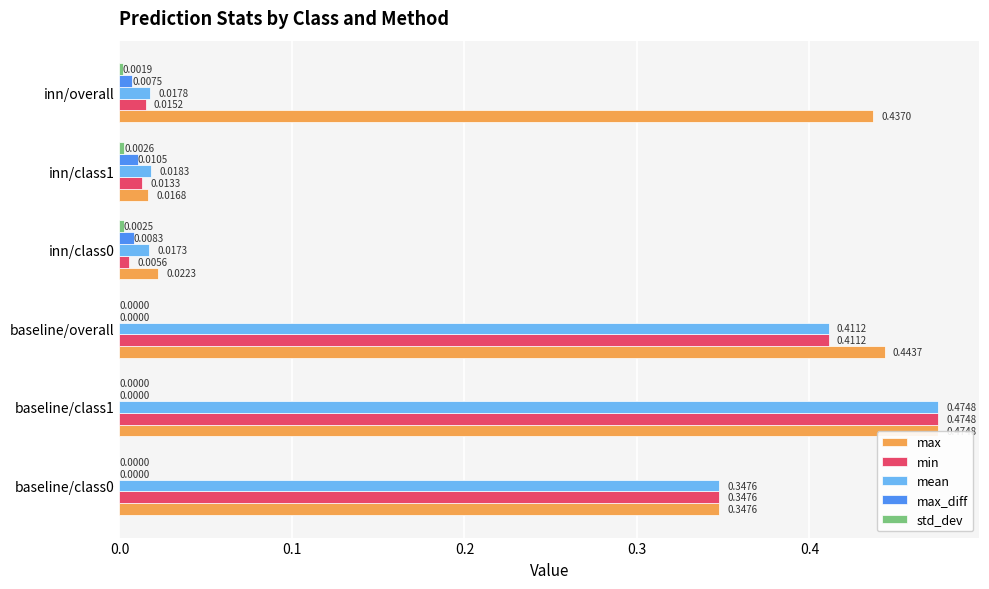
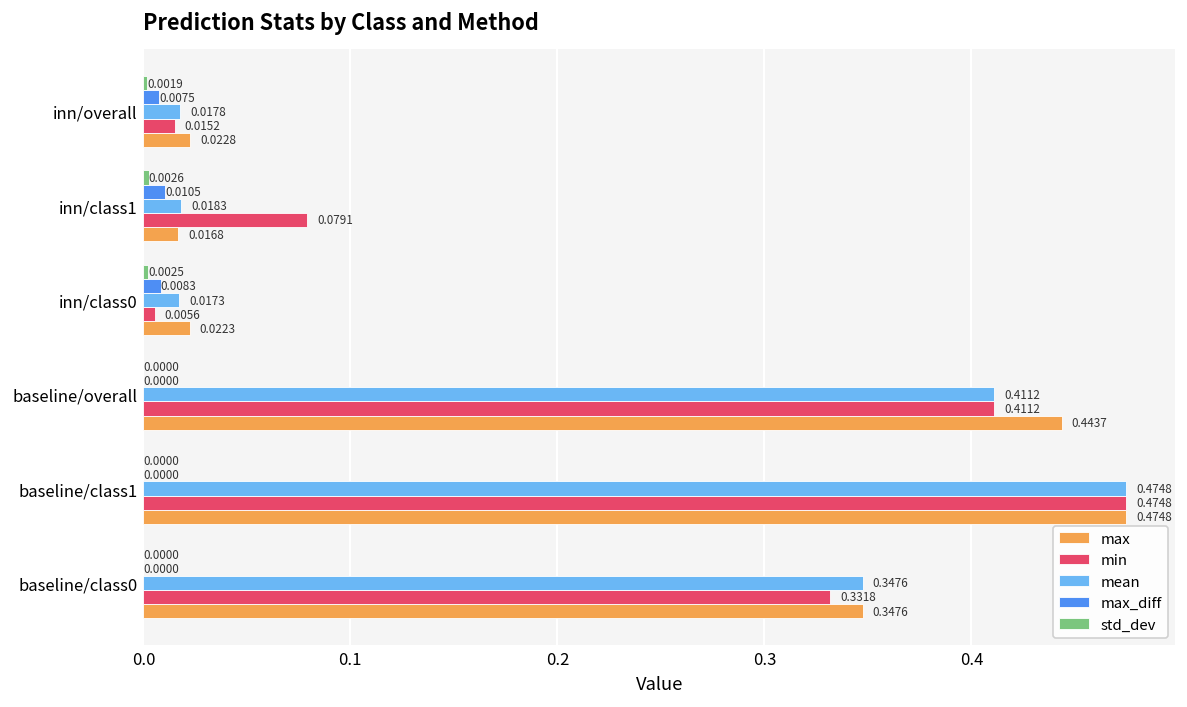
  {
    "max": {
-     "inn/overall": 0.4370,
+     "inn/overall": 0.0228,
      "inn/class1": 0.0168,
      "inn/class0": 0.0223,
      "baseline/overall": 0.4437,
      "baseline/class0": 0.3476
    },
    "min": {
      "inn/overall": 0.0152,
-     "inn/class1": 0.0133,
+     "inn/class1": 0.0791,
      "inn/class0": 0.0056,
      "baseline/overall": 0.4112,
      "baseline/class1": 0.4748,
-     "baseline/class0": 0.3476
+     "baseline/class0": 0.3318
    },
    "std_dev": {
      "inn/overall": 0.0019,
      "inn/class1": 0.0026,
      "inn/class0": 0.0025,
      "baseline/overall": 0.0000,
      "baseline/class1": 0.0000,
      "baseline/class0": 0.0000
    }
  }
